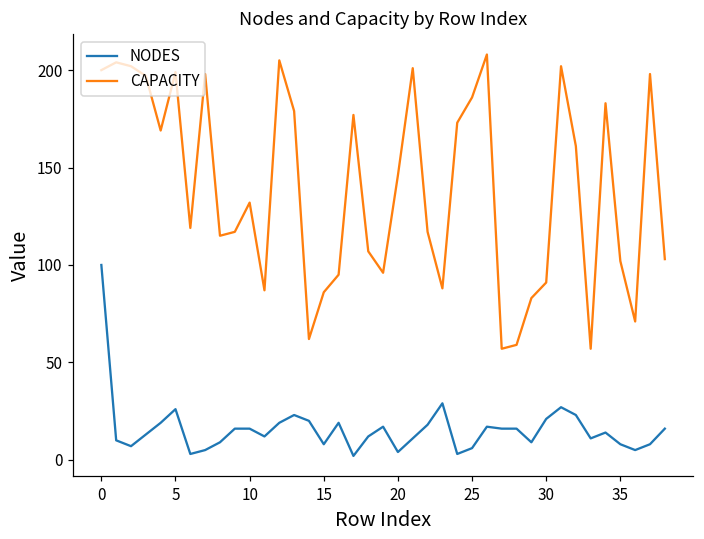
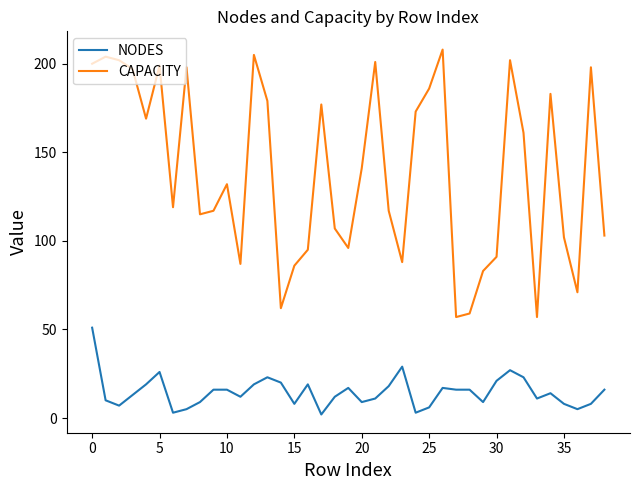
  {
    "NODES": {
-     "0": 100,
+     "0": 51,
      "5": 26,
      "10": 16,
      "15": 8,
-     "20": 4,
+     "20": 9,
      "25": 6,
      "30": 21,
      "35": 8
    },
    "CAPACITY": {
      "10": 132,
      "15": 86,
-     "20": 146,
+     "20": 141,
      "25": 186,
      "30": 91,
      "35": 102
    }
  }
